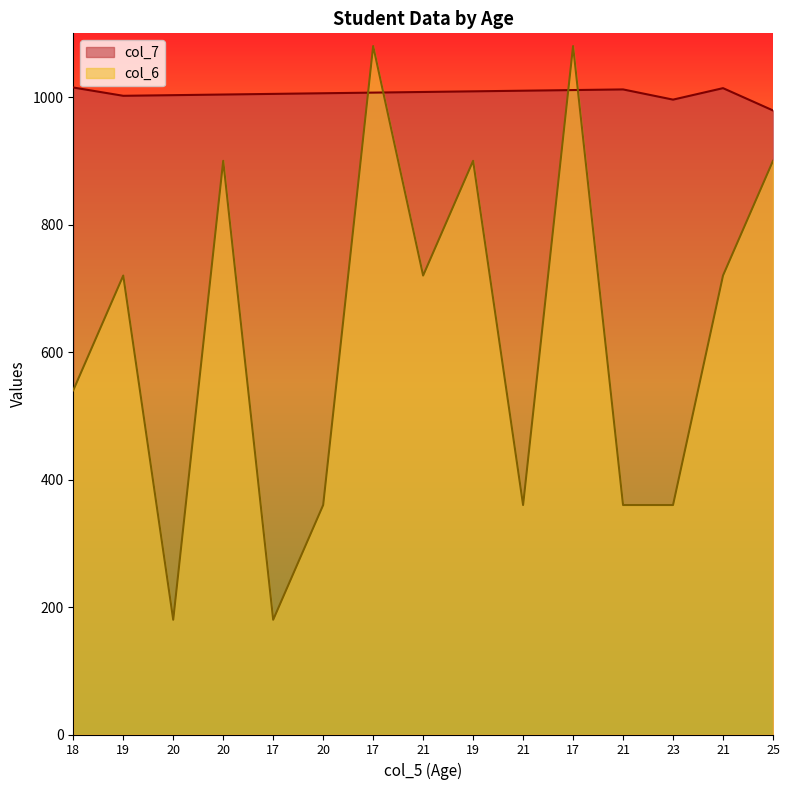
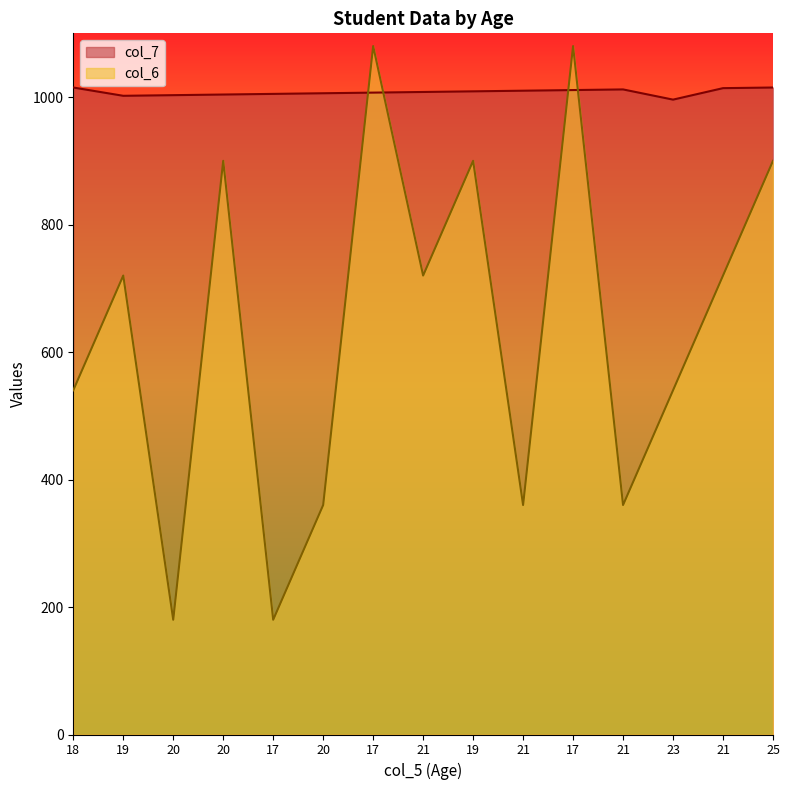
  {
    "col_7": {
      "18": 1020,
      "23": 1000,
-     "25": 980
+     "25": 1020
    },
    "col_6": {
      "18": 540,
-     "23": 360,
+     "23": 540,
      "25": 900
    }
  }
